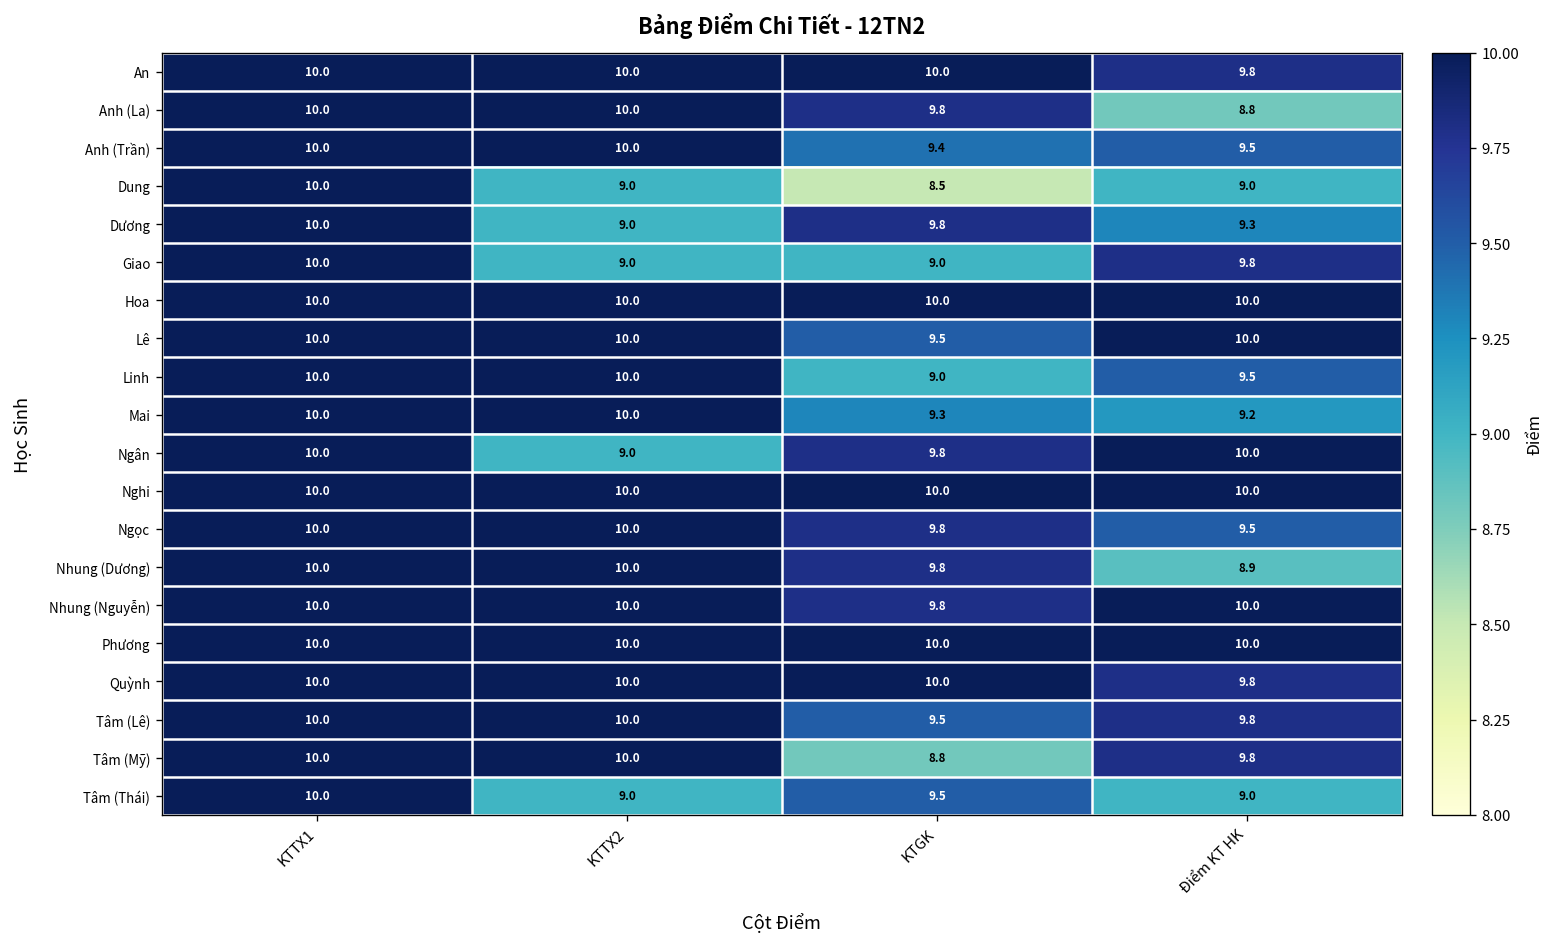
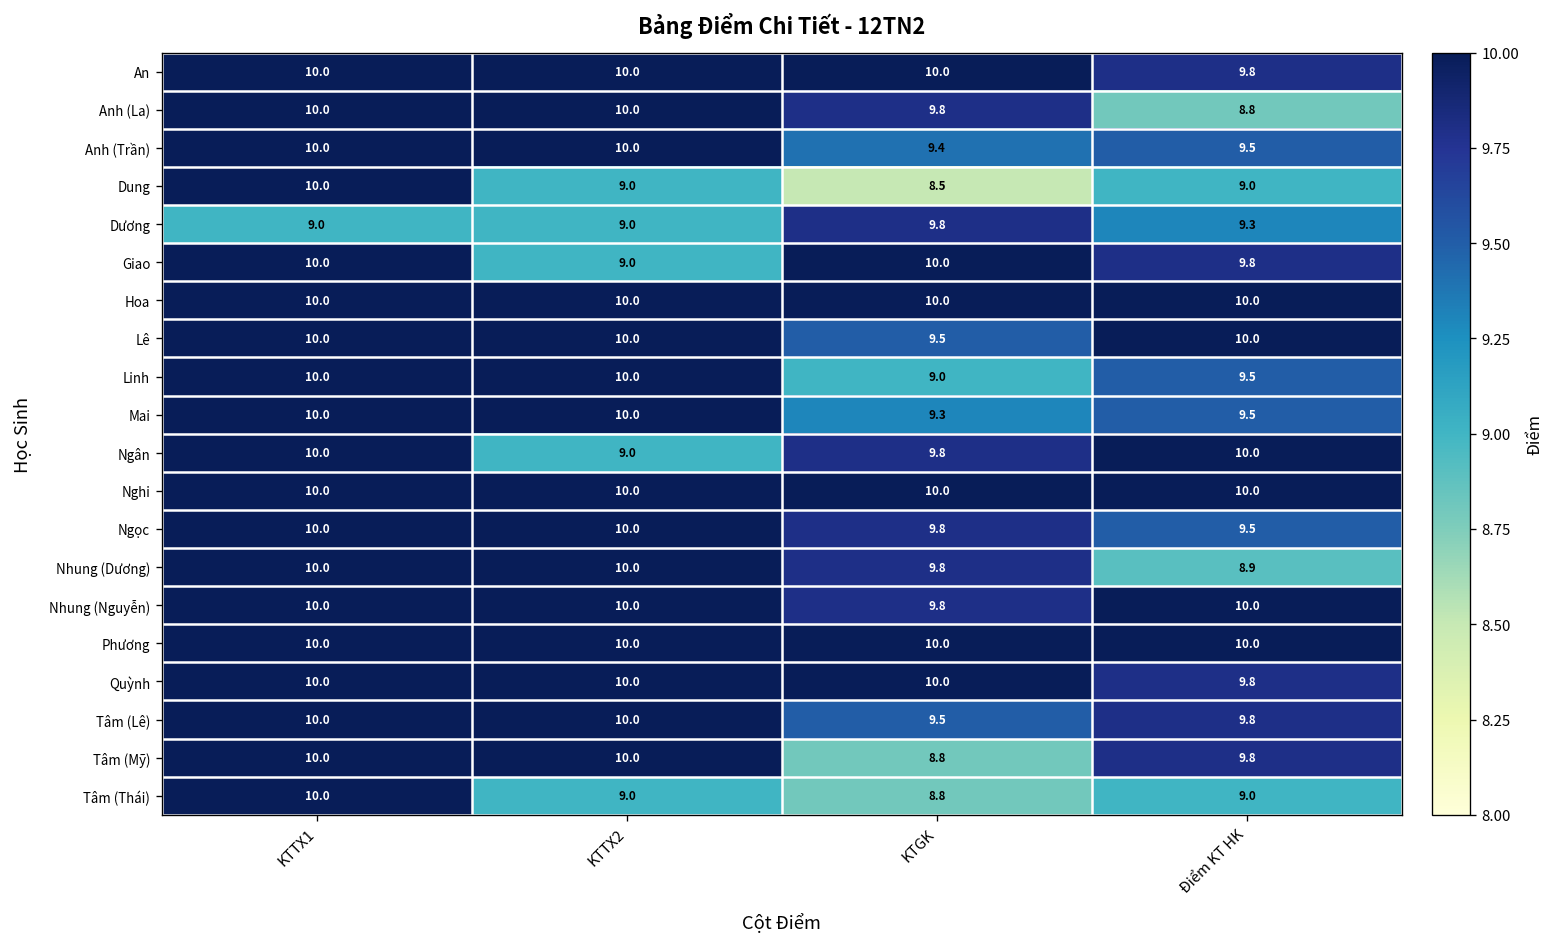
  {
    "An": {
      "KTTX1": 10.0,
      "KTTX2": 10.0,
      "KTGK": 10.0,
      "Điểm KT HK": 9.8
    },
    "Anh (La)": {
      "KTTX1": 10.0,
      "KTTX2": 10.0,
      "KTGK": 9.8,
      "Điểm KT HK": 8.8
    },
    "Anh (Trần)": {
      "KTTX1": 10.0,
      "KTTX2": 10.0,
      "KTGK": 9.4,
      "Điểm KT HK": 9.5
    },
    "Dung": {
      "KTTX1": 10.0,
      "KTTX2": 9.0,
      "KTGK": 8.5,
      "Điểm KT HK": 9.0
    },
    "Dương": {
-     "KTTX1": 10.0,
+     "KTTX1": 9.0,
      "KTTX2": 9.0,
      "KTGK": 9.8,
      "Điểm KT HK": 9.3
    },
    "Giao": {
      "KTTX1": 10.0,
      "KTTX2": 9.0,
-     "KTGK": 9.0,
+     "KTGK": 10.0,
      "Điểm KT HK": 9.8
    },
    "Hoa": {
      "KTTX1": 10.0,
      "KTTX2": 10.0,
      "KTGK": 10.0,
      "Điểm KT HK": 10.0
    },
    "Lê": {
      "KTTX1": 10.0,
      "KTTX2": 10.0,
      "KTGK": 9.5,
      "Điểm KT HK": 10.0
    },
    "Linh": {
      "KTTX1": 10.0,
      "KTTX2": 10.0,
      "KTGK": 9.0,
      "Điểm KT HK": 9.5
    },
    "Mai": {
      "KTTX1": 10.0,
      "KTTX2": 10.0,
      "KTGK": 9.3,
-     "Điểm KT HK": 9.2
+     "Điểm KT HK": 9.5
    },
    "Ngân": {
      "KTTX1": 10.0,
      "KTTX2": 9.0,
      "KTGK": 9.8,
      "Điểm KT HK": 10.0
    },
    "Nghi": {
      "KTTX1": 10.0,
      "KTTX2": 10.0,
      "KTGK": 10.0,
      "Điểm KT HK": 10.0
    },
    "Ngọc": {
      "KTTX1": 10.0,
      "KTTX2": 10.0,
      "KTGK": 9.8,
      "Điểm KT HK": 9.5
    },
    "Nhung (Dương)": {
      "KTTX1": 10.0,
      "KTTX2": 10.0,
      "KTGK": 9.8,
      "Điểm KT HK": 8.9
    },
    "Nhung (Nguyễn)": {
      "KTTX1": 10.0,
      "KTTX2": 10.0,
      "KTGK": 9.8,
      "Điểm KT HK": 10.0
    },
    "Phương": {
      "KTTX1": 10.0,
      "KTTX2": 10.0,
      "KTGK": 10.0,
      "Điểm KT HK": 10.0
    },
    "Quỳnh": {
      "KTTX1": 10.0,
      "KTTX2": 10.0,
      "KTGK": 10.0,
      "Điểm KT HK": 9.8
    },
    "Tâm (Lê)": {
      "KTTX1": 10.0,
      "KTTX2": 10.0,
      "KTGK": 9.5,
      "Điểm KT HK": 9.8
    },
    "Tâm (Mỹ)": {
      "KTTX1": 10.0,
      "KTTX2": 10.0,
      "KTGK": 8.8,
      "Điểm KT HK": 9.8
    },
    "Tâm (Thái)": {
      "KTTX1": 10.0,
      "KTTX2": 9.0,
-     "KTGK": 9.5,
+     "KTGK": 8.8,
      "Điểm KT HK": 9.0
    }
  }
